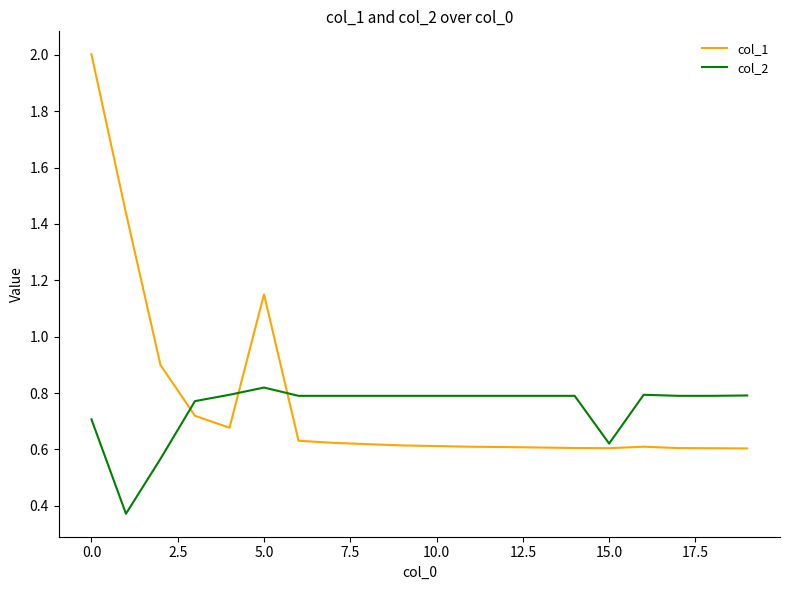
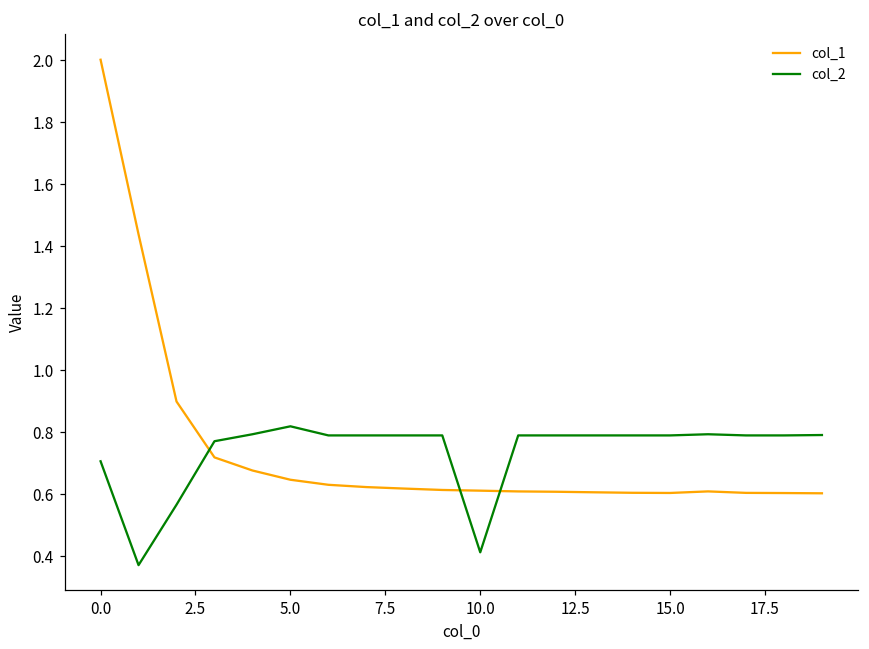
  {
    "col_1": {
      "0.0": 2.00,
-     "5.0": 1.15,
+     "5.0": 0.65,
      "10.0": 0.61,
      "15.0": 0.60
    },
    "col_2": {
      "0.0": 0.71,
      "5.0": 0.82,
-     "10.0": 0.79,
-     "15.0": 0.62
+     "10.0": 0.41,
+     "15.0": 0.79
    }
  }
